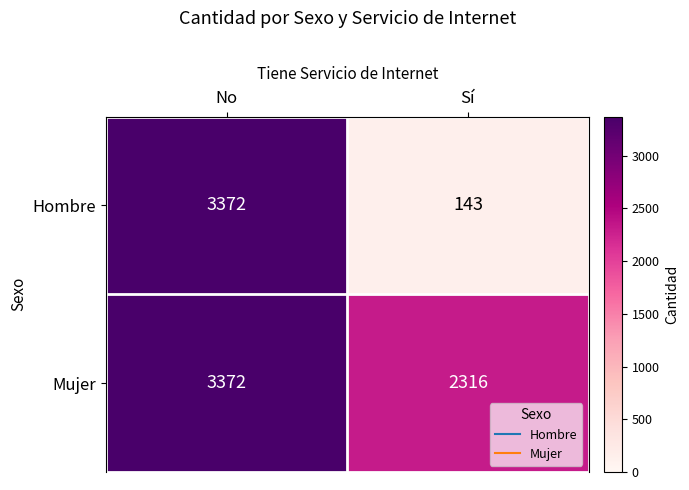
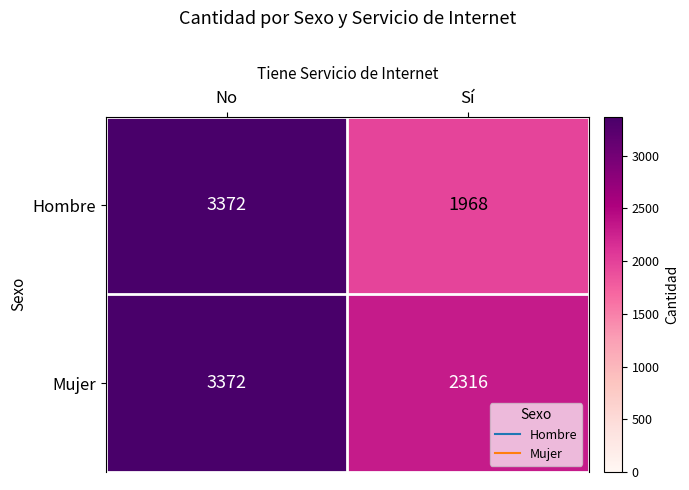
  {
    "Hombre": {
      "No": 3372,
-     "Sí": 143
+     "Sí": 1968
    },
    "Mujer": {
      "No": 3372,
      "Sí": 2316
    }
  }
